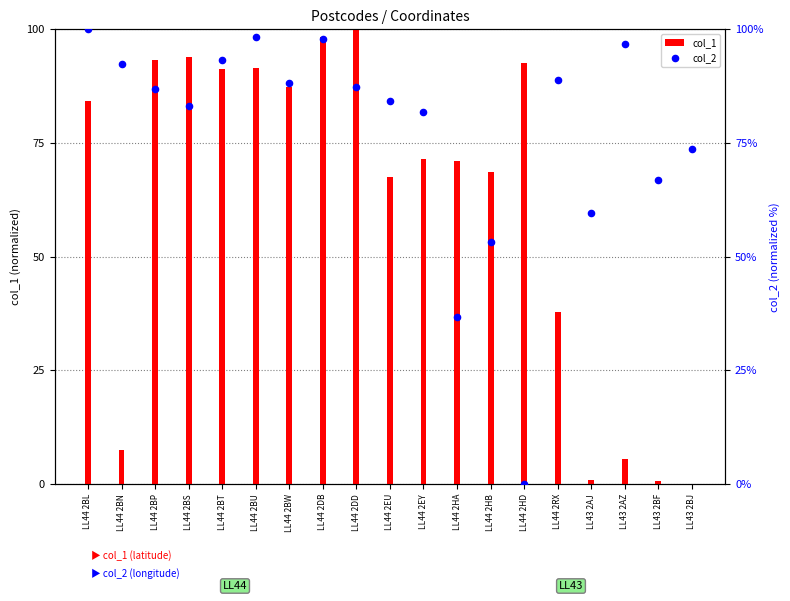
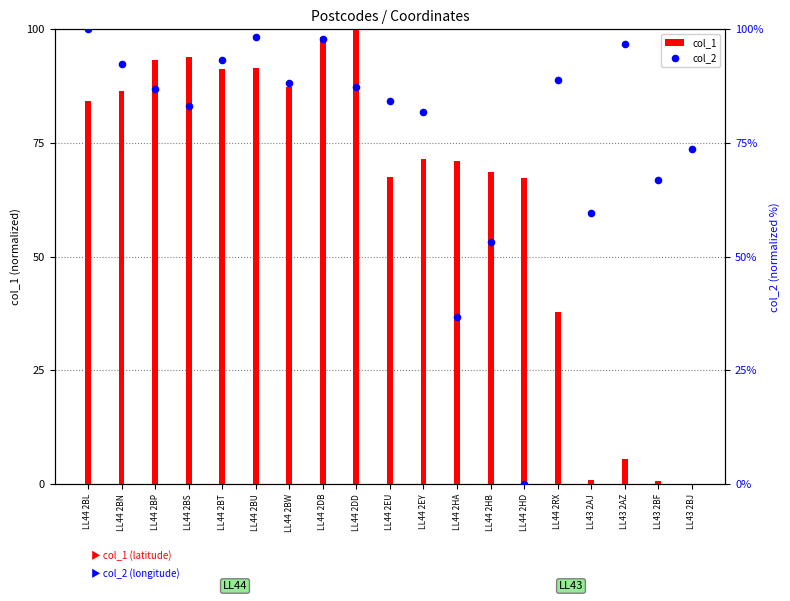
  {
    "col_1": {
      "LL44 2BL": 84,
-     "LL44 2BN": 7,
+     "LL44 2BN": 87,
      "LL44 2BP": 93,
      "LL44 2BS": 94,
      "LL44 2BT": 91,
      "LL44 2BU": 91,
      "LL44 2BW": 87,
      "LL44 2DB": 98,
      "LL44 2DD": 100,
      "LL44 2EU": 67,
      "LL44 2EY": 72,
      "LL44 2HA": 71,
      "LL44 2HB": 69,
-     "LL44 2HD": 93,
+     "LL44 2HD": 67,
      "LL44 2RX": 38,
      "LL43 2AJ": 1,
      "LL43 2AZ": 6,
      "LL43 2BF": 1,
      "LL43 2BJ": 0
    }
  }
